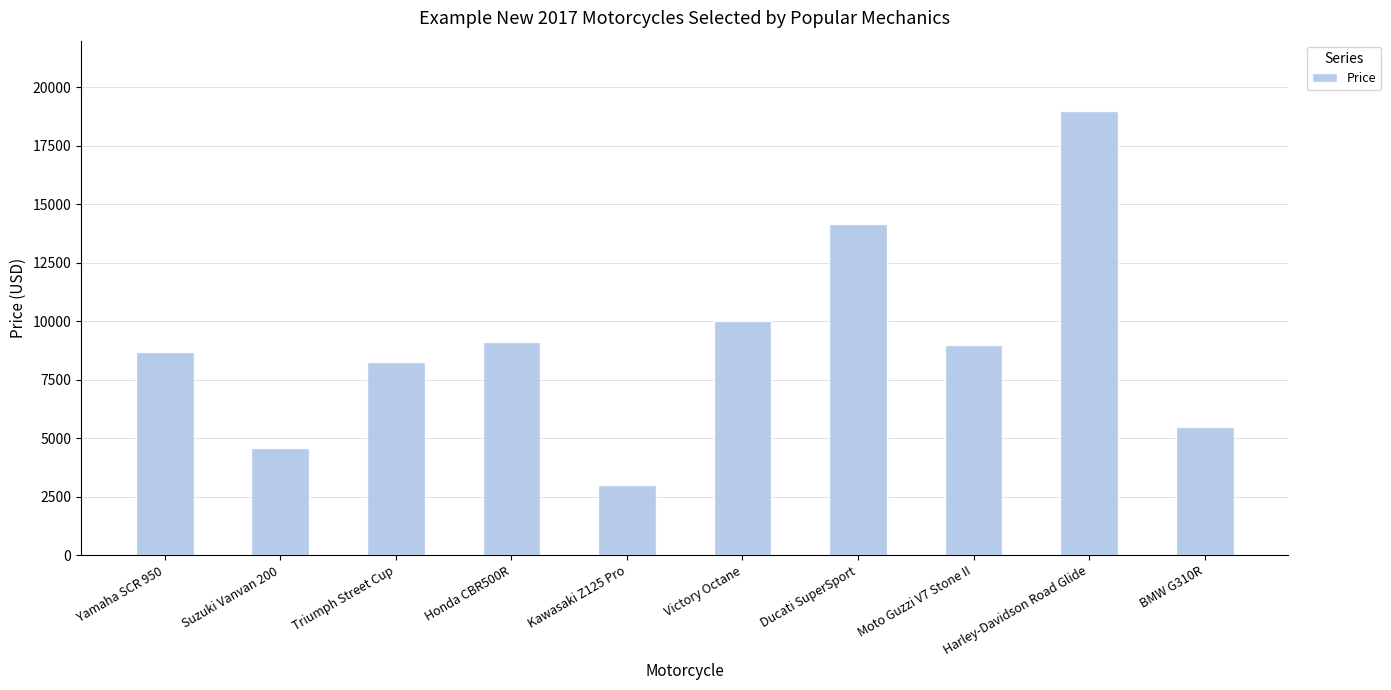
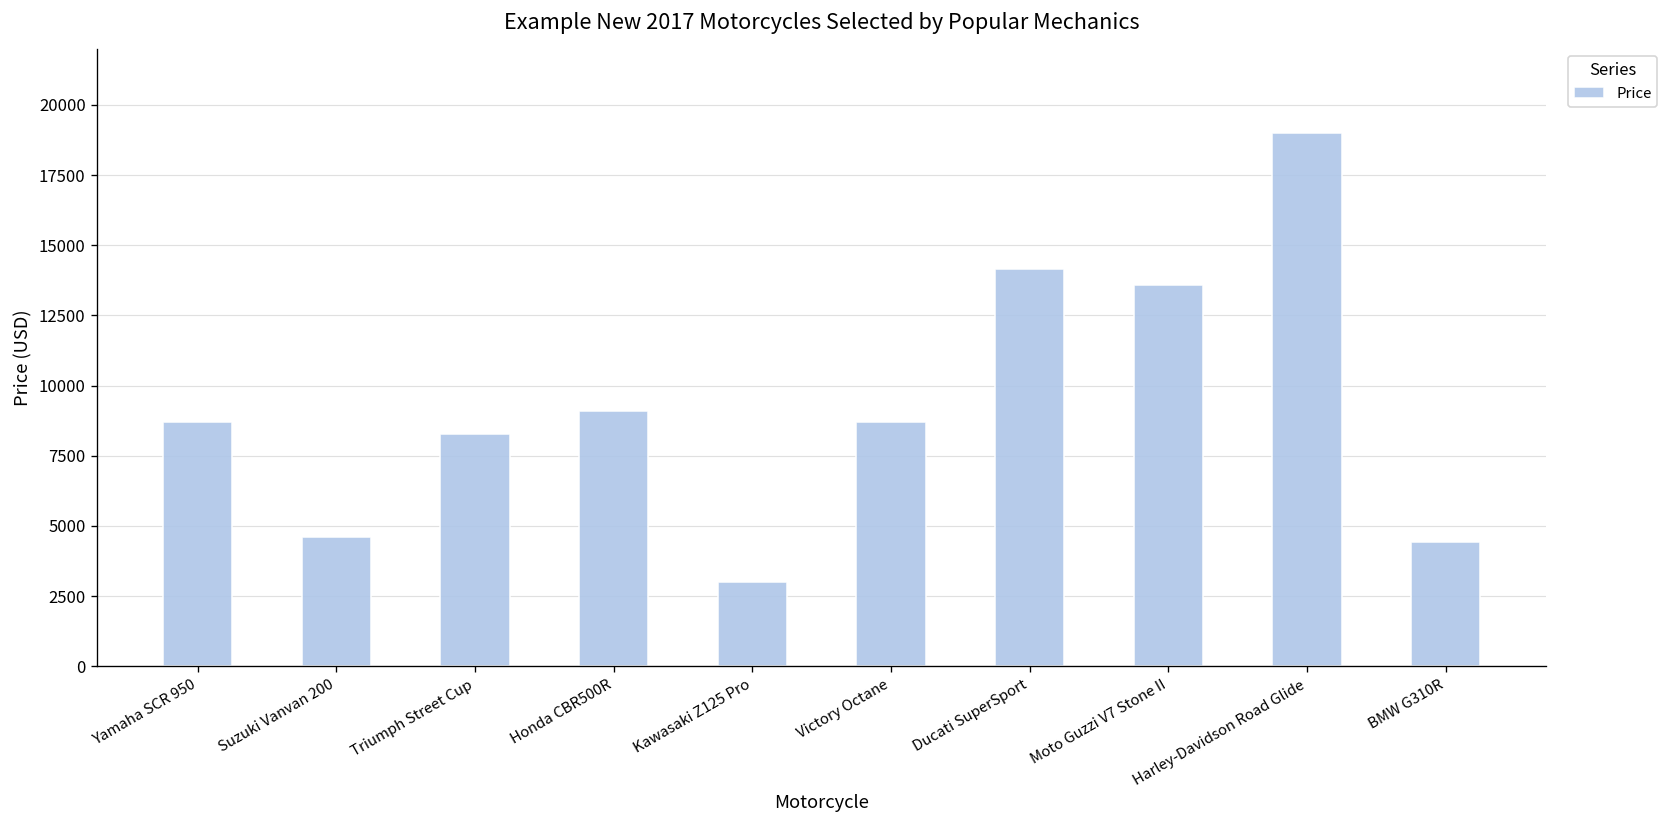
  {
    "Yamaha SCR 950": 8700,
    "Suzuki Vanvan 200": 4600,
    "Triumph Street Cup": 8300,
    "Honda CBR500R": 9100,
    "Kawasaki Z125 Pro": 3000,
-   "Victory Octane": 10000,
+   "Victory Octane": 8700,
    "Ducati SuperSport": 14200,
-   "Moto Guzzi V7 Stone II": 9000,
+   "Moto Guzzi V7 Stone II": 13600,
    "Harley-Davidson Road Glide": 19000,
-   "BMW G310R": 5500
+   "BMW G310R": 4400
  }
